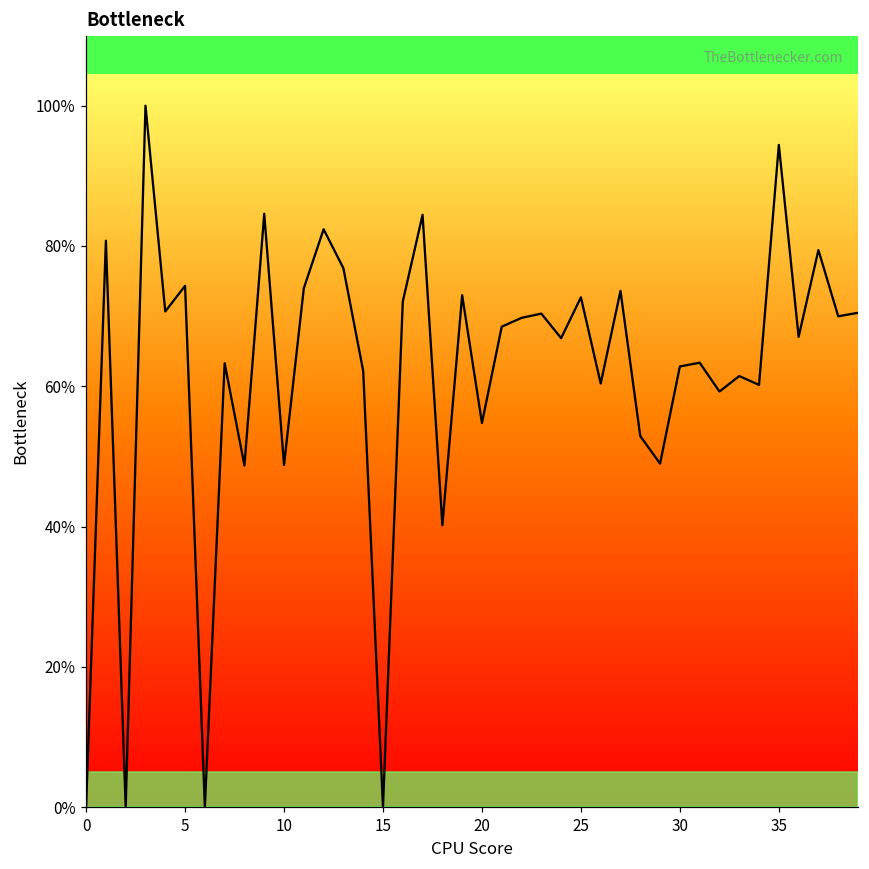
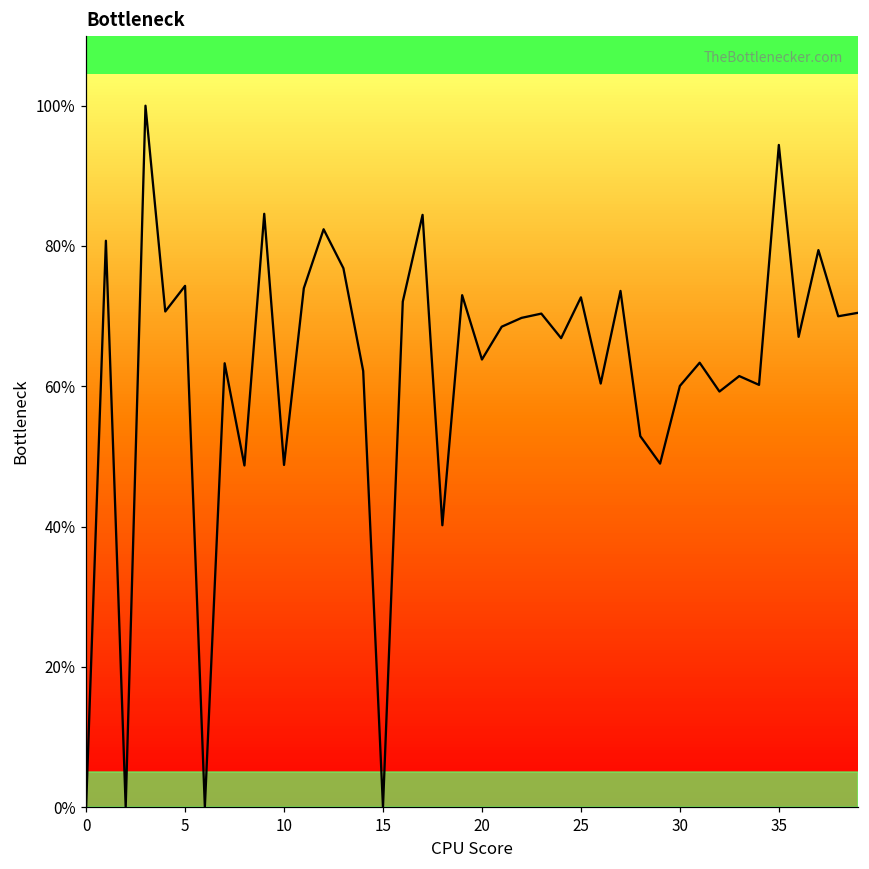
  {
    "5": "74%",
    "10": "49%",
-   "20": "55%",
+   "20": "64%",
    "25": "73%",
-   "30": "63%",
+   "30": "60%",
    "35": "94%"
  }
